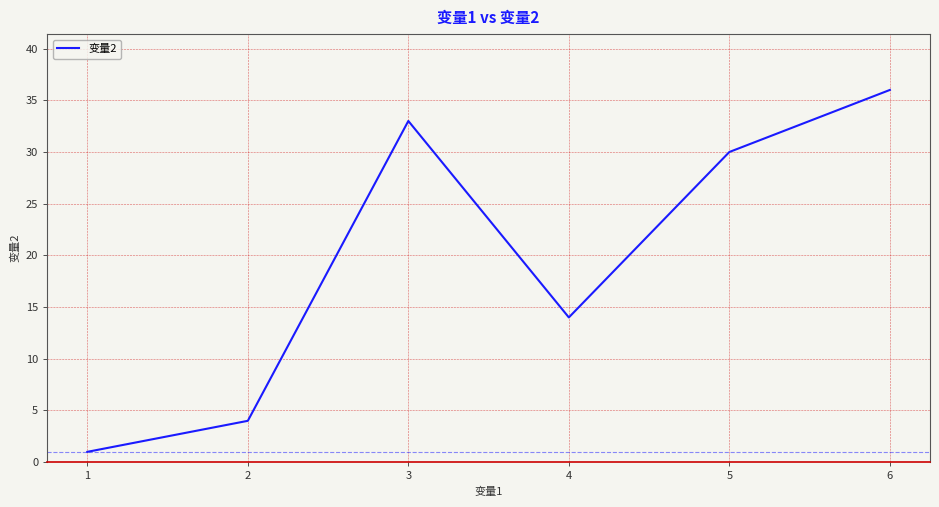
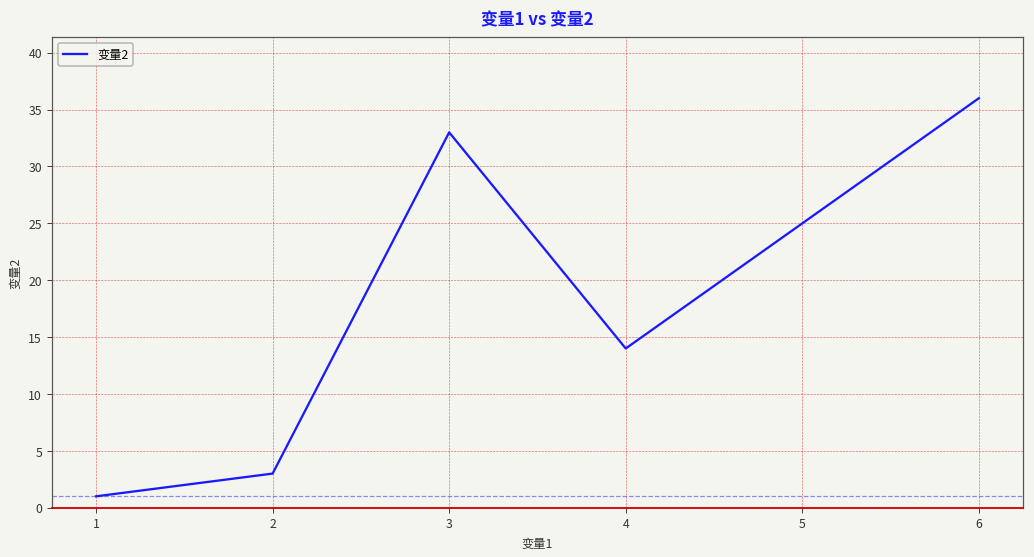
  {
    "1": 1,
-   "2": 4,
+   "2": 3,
    "3": 33,
    "4": 14,
-   "5": 30,
+   "5": 25,
    "6": 36
  }
